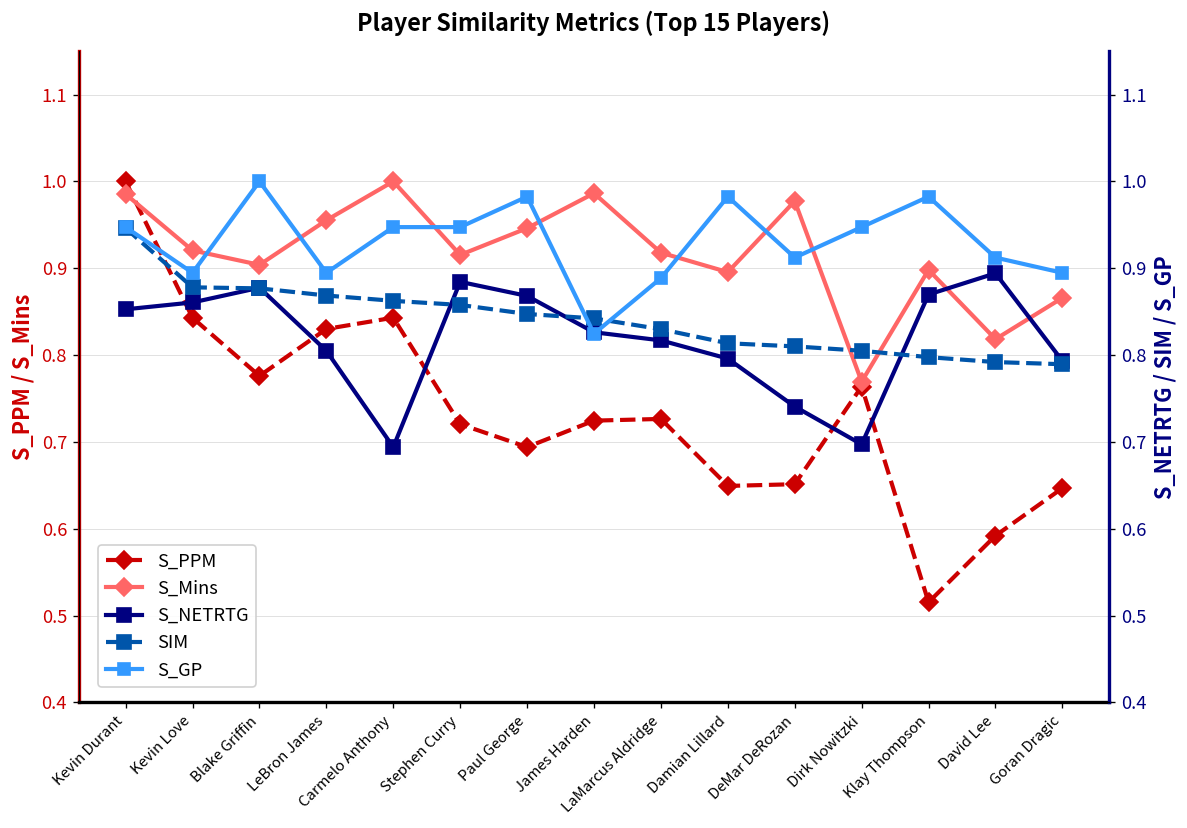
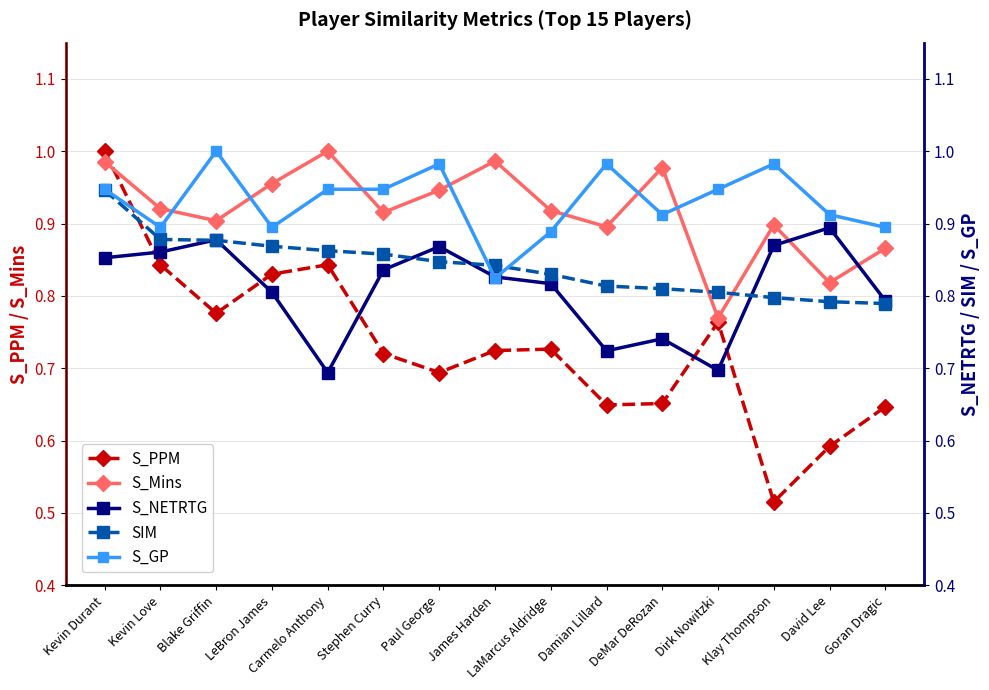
  {
    "S_PPM": {
      "Kevin Durant": 1.00,
      "Kevin Love": 0.84,
      "Blake Griffin": 0.78,
      "LeBron James": 0.83,
      "Carmelo Anthony": 0.84,
      "Stephen Curry": 0.72,
      "Paul George": 0.69,
      "James Harden": 0.72,
      "LaMarcus Aldridge": 0.73,
      "Damian Lillard": 0.65,
      "DeMar DeRozan": 0.65,
      "Dirk Nowitzki": 0.76,
      "Klay Thompson": 0.52,
      "David Lee": 0.59,
      "Goran Dragic": 0.65
    },
    "S_Mins": {
      "Kevin Durant": 0.99,
      "Kevin Love": 0.92,
      "Blake Griffin": 0.90,
      "LeBron James": 0.96,
      "Carmelo Anthony": 1.00,
      "Stephen Curry": 0.92,
      "Paul George": 0.95,
      "James Harden": 0.99,
      "LaMarcus Aldridge": 0.92,
      "Damian Lillard": 0.90,
      "DeMar DeRozan": 0.98,
      "Dirk Nowitzki": 0.77,
      "Klay Thompson": 0.90,
      "David Lee": 0.82,
      "Goran Dragic": 0.87
    },
    "S_NETRTG": {
      "Kevin Durant": 0.85,
      "Kevin Love": 0.86,
      "LeBron James": 0.80,
      "Carmelo Anthony": 0.69,
-     "Stephen Curry": 0.88,
+     "Stephen Curry": 0.84,
      "Paul George": 0.87,
      "LaMarcus Aldridge": 0.82,
-     "Damian Lillard": 0.80,
+     "Damian Lillard": 0.72,
      "DeMar DeRozan": 0.74,
      "Dirk Nowitzki": 0.70,
      "Klay Thompson": 0.87,
      "David Lee": 0.89,
      "Goran Dragic": 0.79
    },
    "SIM": {
      "Kevin Love": 0.88,
      "LeBron James": 0.87,
      "Carmelo Anthony": 0.86,
      "Stephen Curry": 0.86,
      "Paul George": 0.85,
      "James Harden": 0.84,
      "LaMarcus Aldridge": 0.83,
      "Damian Lillard": 0.81,
      "DeMar DeRozan": 0.81,
      "Dirk Nowitzki": 0.80,
      "Klay Thompson": 0.80,
      "David Lee": 0.79,
      "Goran Dragic": 0.79
    },
    "S_GP": {
      "Kevin Love": 0.89,
      "Blake Griffin": 1.00,
      "LeBron James": 0.89,
      "Carmelo Anthony": 0.95,
      "Stephen Curry": 0.95,
      "Paul George": 0.98,
      "LaMarcus Aldridge": 0.89,
      "Damian Lillard": 0.98,
      "DeMar DeRozan": 0.91,
      "Dirk Nowitzki": 0.95,
      "Klay Thompson": 0.98,
      "David Lee": 0.91,
      "Goran Dragic": 0.89
    }
  }
